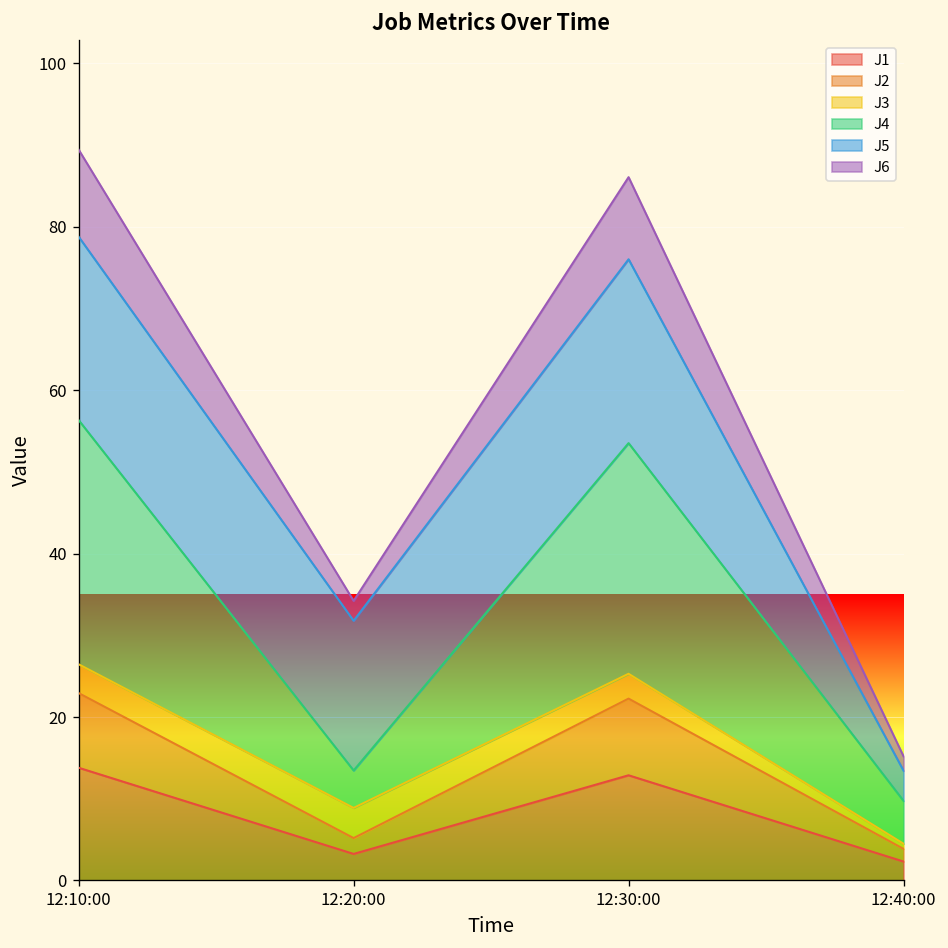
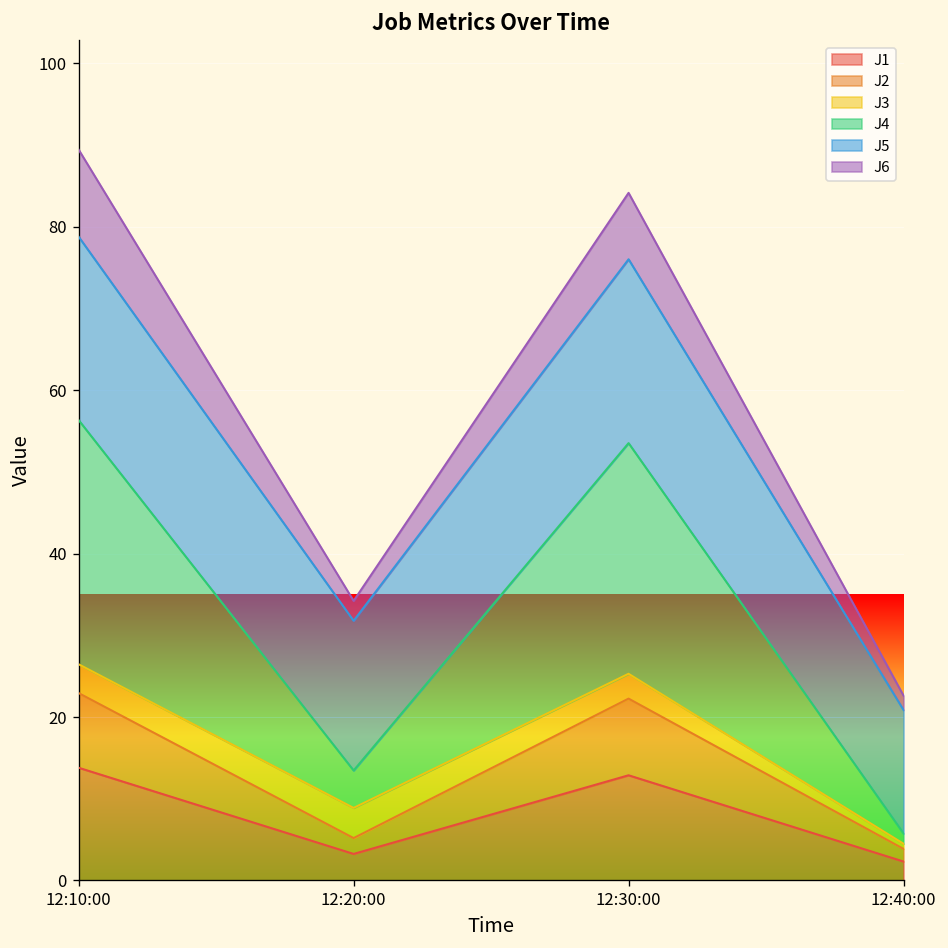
  {
    "J3": {
      "12:10:00": 4,
      "12:20:00": 4,
      "12:30:00": 3,
      "12:40:00": 1
    },
    "J4": {
      "12:10:00": 30,
      "12:20:00": 5,
      "12:30:00": 28,
-     "12:40:00": 5
+     "12:40:00": 1
    },
    "J5": {
      "12:10:00": 22,
      "12:20:00": 18,
      "12:30:00": 22,
-     "12:40:00": 4
+     "12:40:00": 15
    },
    "J6": {
      "12:10:00": 11,
      "12:20:00": 2,
-     "12:30:00": 10,
+     "12:30:00": 8,
      "12:40:00": 2
    }
  }
